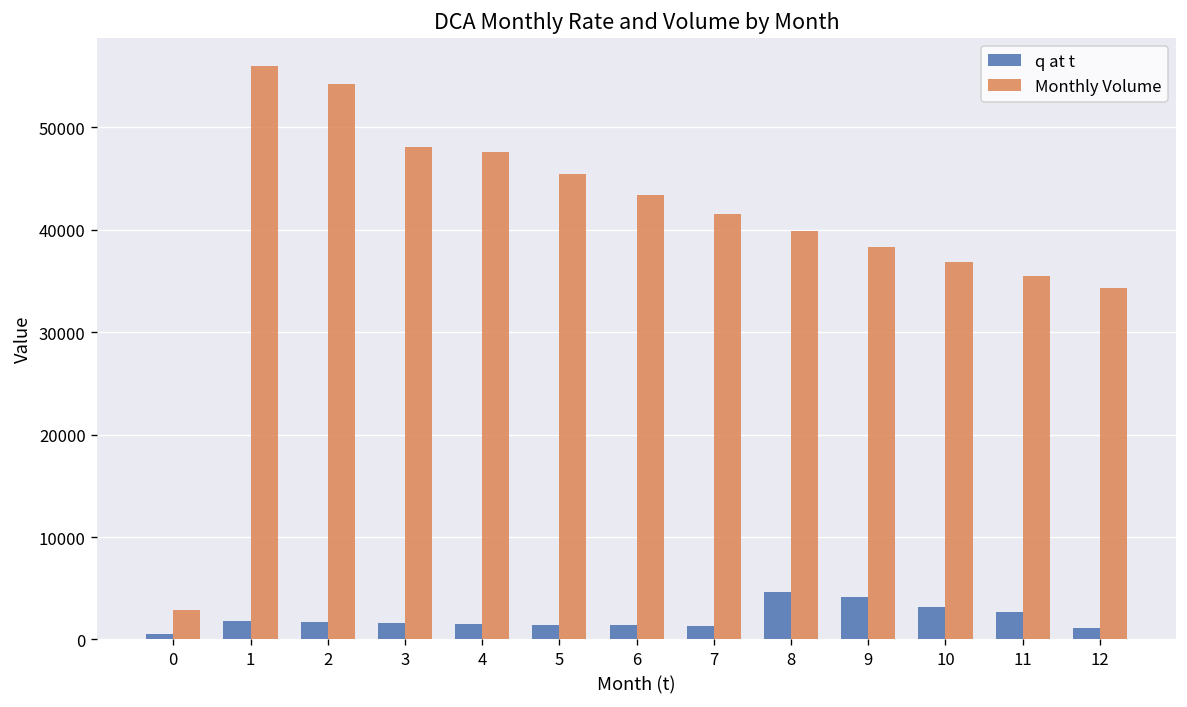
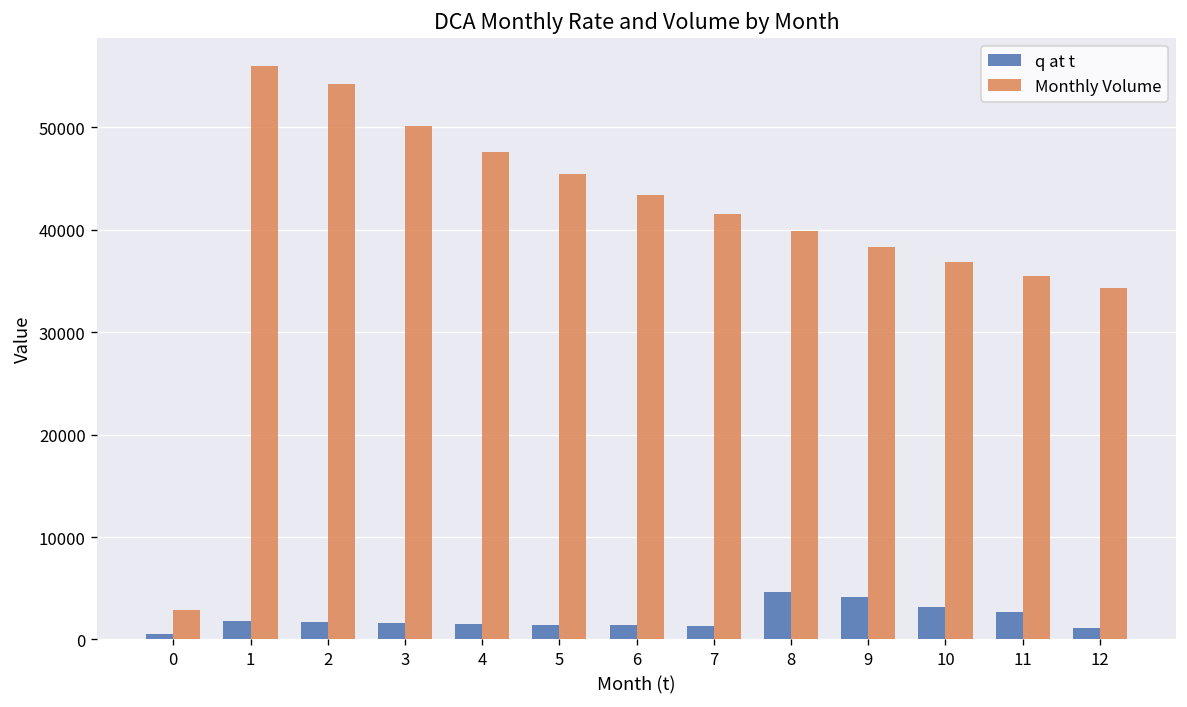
  {
    "q at t": {
      "0": 0,
      "1": 2000,
      "2": 2000,
      "3": 2000,
      "4": 2000,
      "5": 1000,
      "6": 1000,
      "7": 1000,
      "8": 5000,
      "9": 4000,
      "10": 3000,
      "11": 3000,
      "12": 1000
    },
    "Monthly Volume": {
      "0": 3000,
      "1": 56000,
      "2": 54000,
-     "3": 48000,
+     "3": 50000,
      "4": 48000,
      "5": 45000,
      "6": 43000,
      "7": 42000,
      "8": 40000,
      "9": 38000,
      "10": 37000,
      "11": 36000,
      "12": 34000
    }
  }
